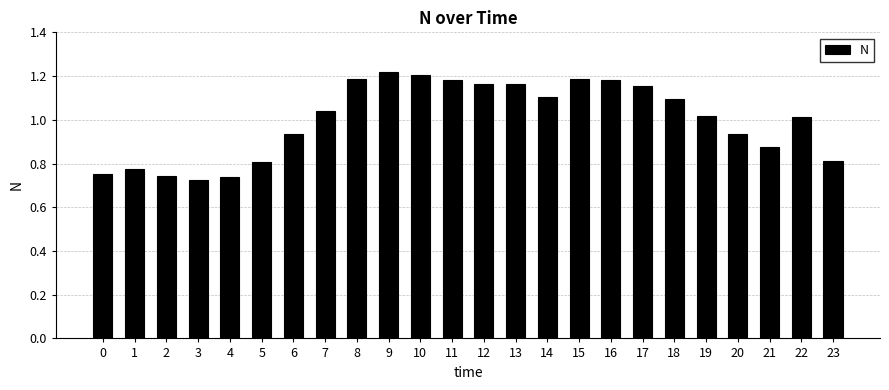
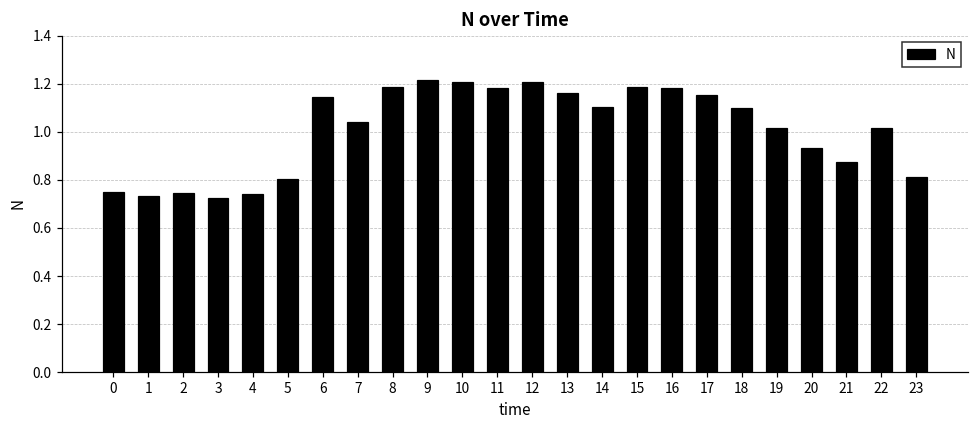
  {
    "0": 0.75,
-   "1": 0.78,
+   "1": 0.73,
    "2": 0.74,
    "3": 0.73,
    "4": 0.74,
    "5": 0.80,
-   "6": 0.93,
+   "6": 1.14,
    "7": 1.04,
    "8": 1.18,
    "9": 1.22,
    "10": 1.21,
    "11": 1.18,
-   "12": 1.17,
+   "12": 1.21,
    "13": 1.16,
    "14": 1.10,
    "15": 1.19,
    "16": 1.18,
    "17": 1.15,
    "18": 1.10,
    "19": 1.02,
    "20": 0.93,
    "21": 0.87,
    "22": 1.01,
    "23": 0.81
  }
